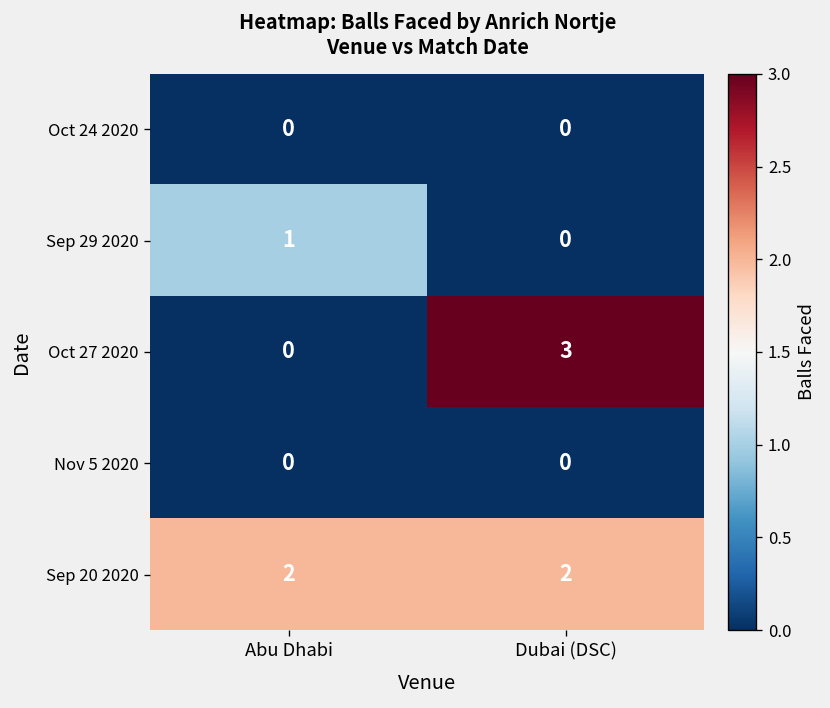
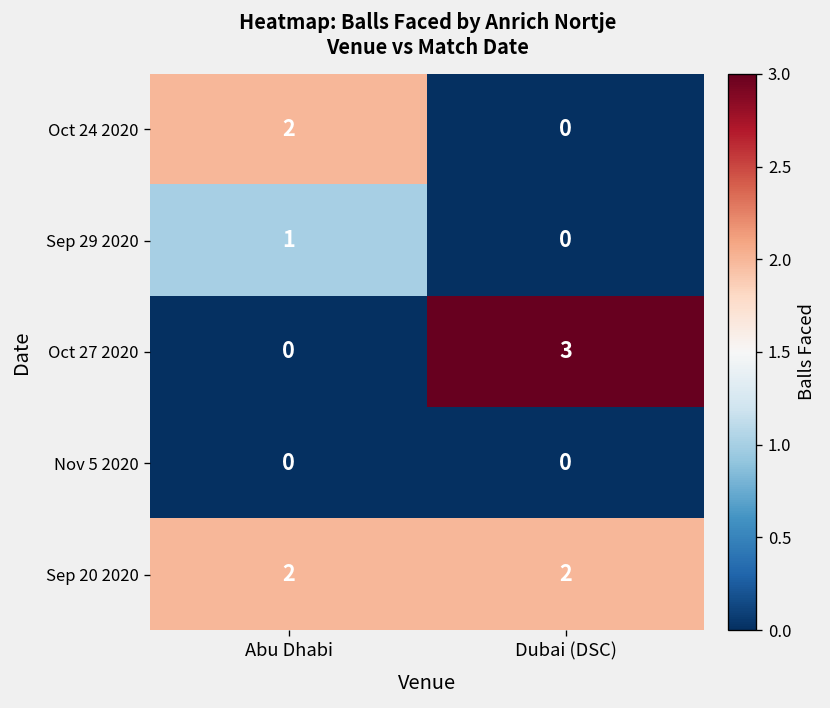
  {
    "Oct 24 2020": {
-     "Abu Dhabi": 0,
+     "Abu Dhabi": 2,
      "Dubai (DSC)": 0
    },
    "Sep 29 2020": {
      "Abu Dhabi": 1,
      "Dubai (DSC)": 0
    },
    "Oct 27 2020": {
      "Abu Dhabi": 0,
      "Dubai (DSC)": 3
    },
    "Nov 5 2020": {
      "Abu Dhabi": 0,
      "Dubai (DSC)": 0
    },
    "Sep 20 2020": {
      "Abu Dhabi": 2,
      "Dubai (DSC)": 2
    }
  }
